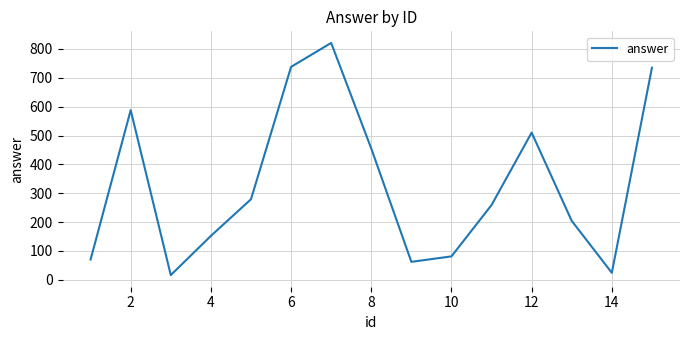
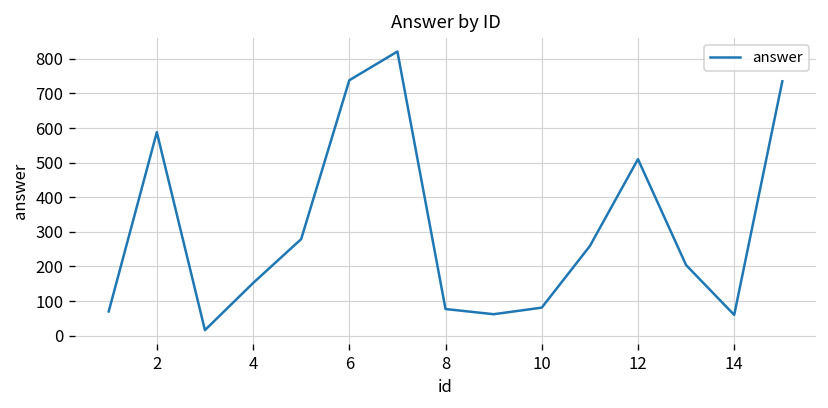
  {
    "2": 590,
    "4": 150,
    "6": 740,
-   "8": 460,
+   "8": 80,
    "10": 80,
    "12": 510,
-   "14": 20
+   "14": 60
  }
